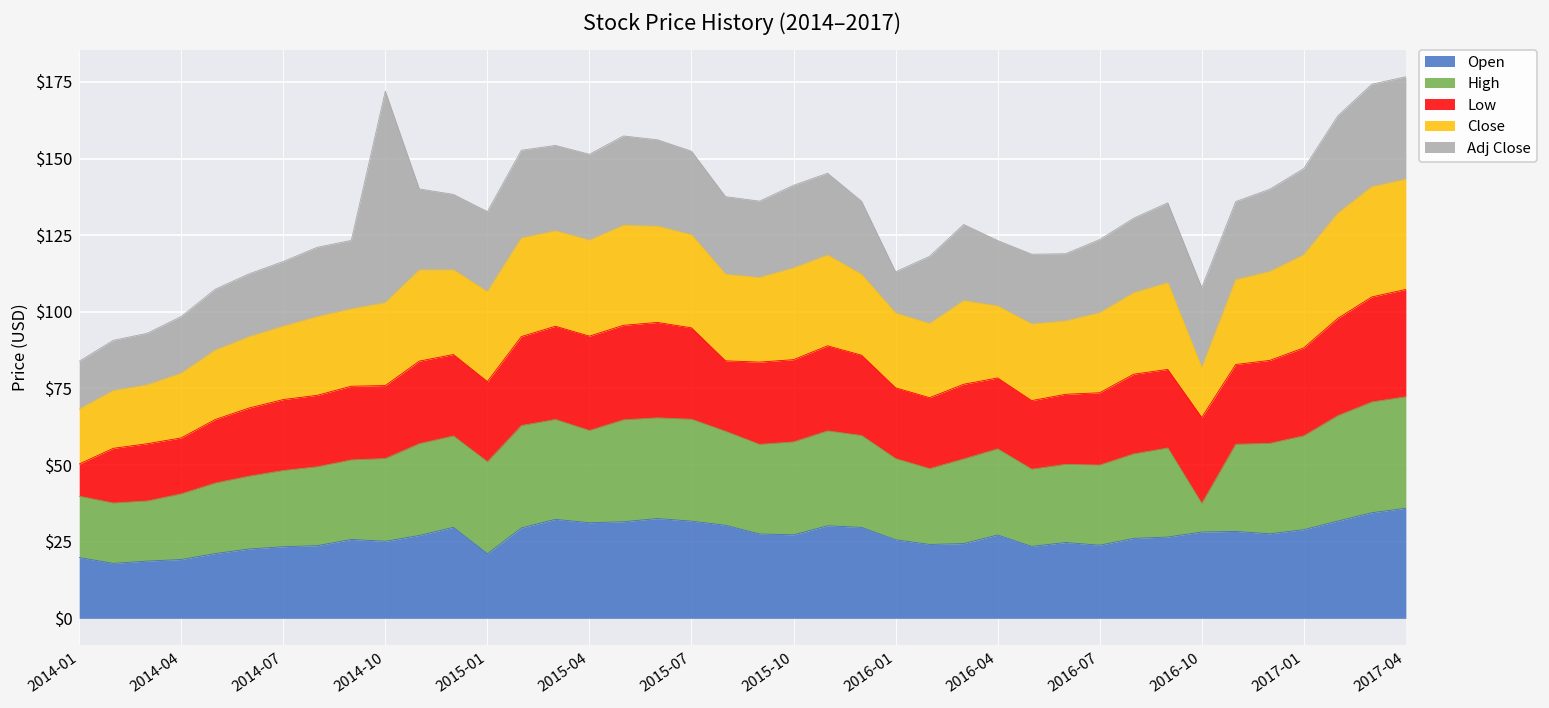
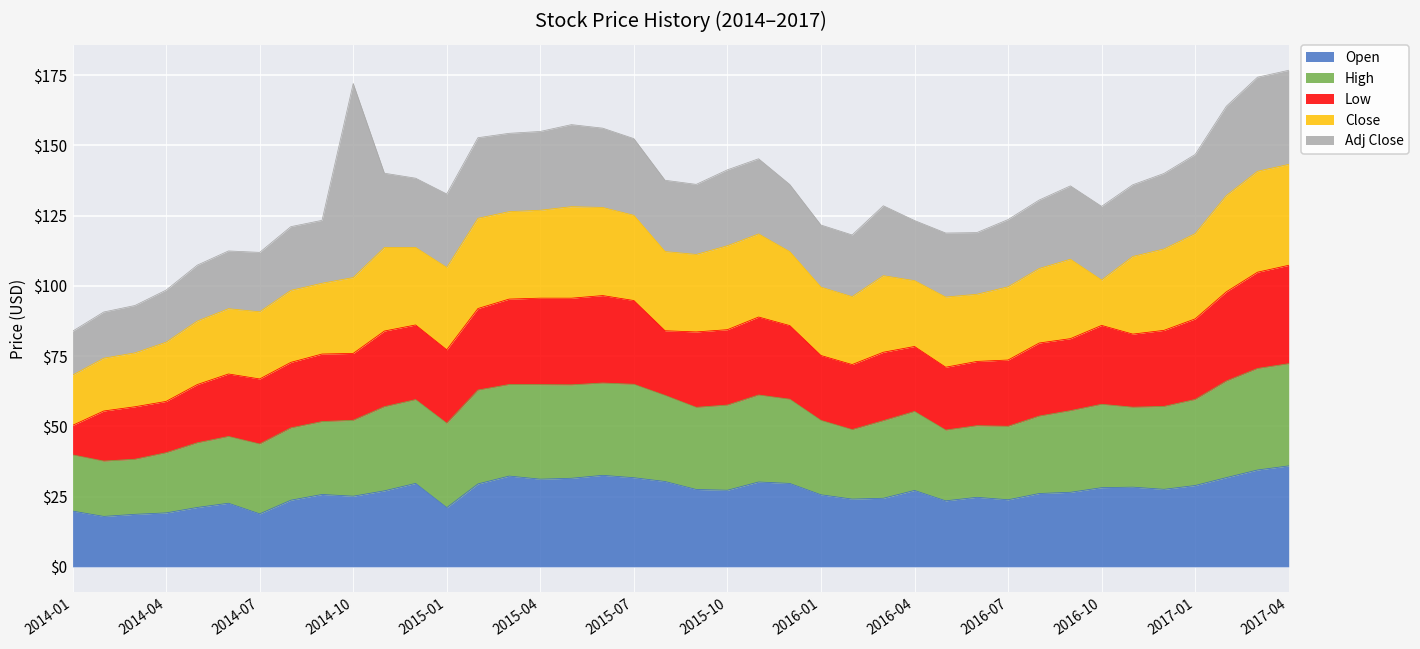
  {
    "Open": {
      "2014-01": "$20",
      "2014-04": "$19",
-     "2014-07": "$23",
+     "2014-07": "$19",
      "2014-10": "$25",
      "2015-01": "$21",
      "2015-04": "$31",
      "2015-07": "$32",
      "2015-10": "$27",
      "2016-01": "$26",
      "2016-04": "$27",
      "2016-07": "$24",
      "2016-10": "$28",
      "2017-01": "$29",
      "2017-04": "$36"
    },
    "High": {
      "2014-01": "$20",
      "2014-04": "$21",
      "2014-07": "$25",
      "2014-10": "$27",
      "2015-01": "$30",
-     "2015-04": "$30",
+     "2015-04": "$34",
      "2015-07": "$33",
      "2015-10": "$30",
      "2016-01": "$26",
      "2016-04": "$28",
      "2016-07": "$26",
-     "2016-10": "$9",
+     "2016-10": "$30",
      "2017-01": "$31",
      "2017-04": "$36"
    },
    "Low": {
      "2014-01": "$10",
      "2014-04": "$18",
      "2014-07": "$23",
      "2014-10": "$24",
      "2015-01": "$26",
      "2015-04": "$31",
      "2015-07": "$30",
      "2015-10": "$27",
      "2016-01": "$23",
      "2016-04": "$23",
      "2016-07": "$24",
      "2016-10": "$28",
      "2017-01": "$29",
      "2017-04": "$35"
    },
    "Close": {
      "2014-01": "$18",
      "2014-04": "$21",
      "2014-07": "$24",
      "2014-10": "$27",
      "2015-01": "$29",
      "2015-04": "$31",
      "2015-07": "$30",
      "2015-10": "$30",
      "2016-01": "$24",
      "2016-04": "$23",
      "2016-07": "$26",
      "2016-10": "$16",
      "2017-01": "$30",
      "2017-04": "$36"
    },
    "Adj Close": {
      "2014-01": "$16",
      "2014-04": "$19",
      "2014-07": "$21",
      "2014-10": "$69",
      "2015-01": "$26",
      "2015-04": "$28",
      "2015-07": "$27",
      "2015-10": "$27",
-     "2016-01": "$14",
+     "2016-01": "$22",
      "2016-04": "$21",
      "2016-07": "$24",
      "2016-10": "$26",
      "2017-01": "$28",
      "2017-04": "$33"
    }
  }
